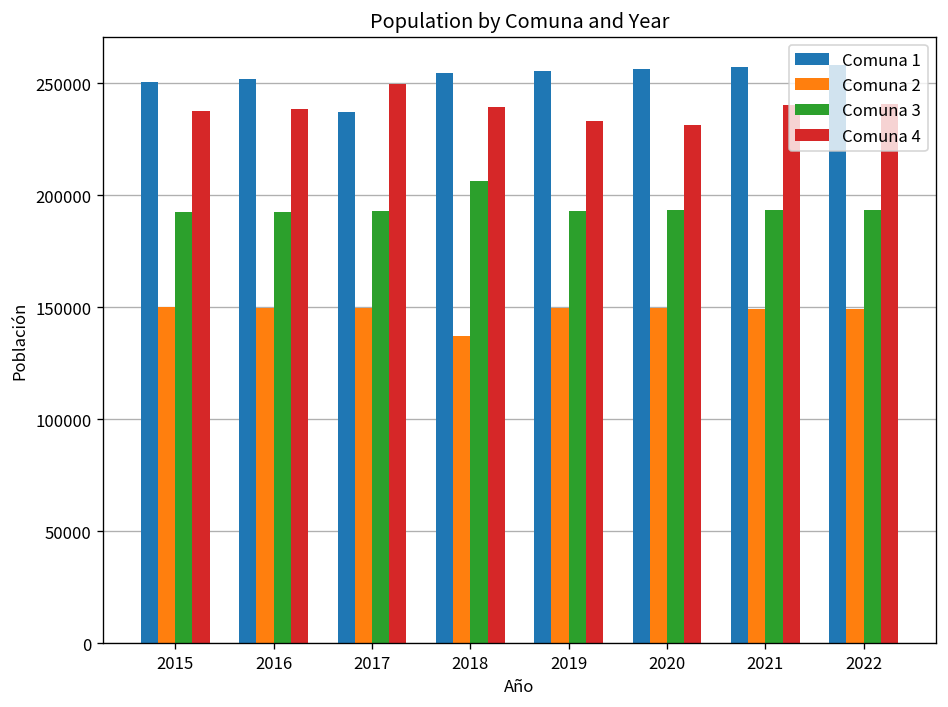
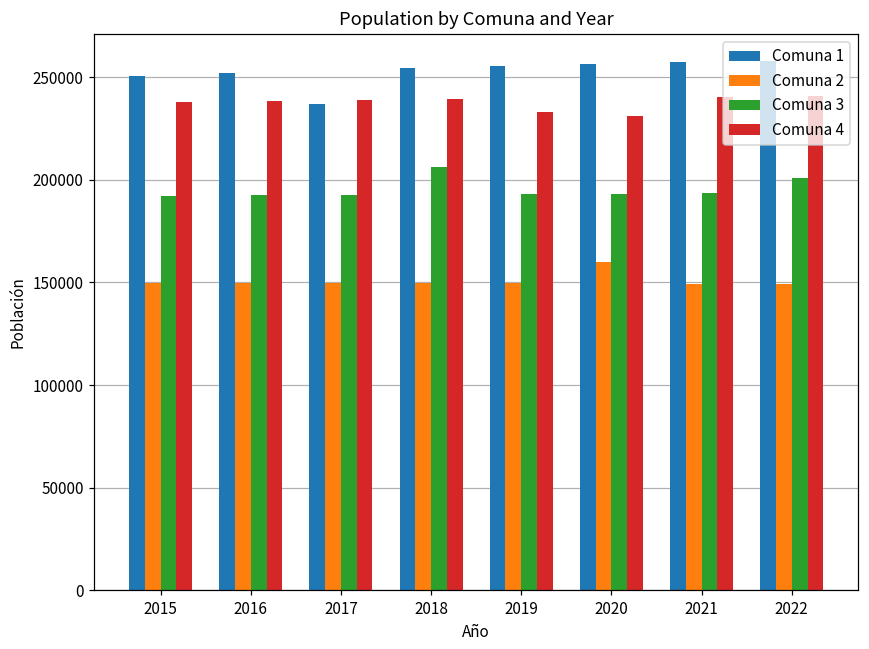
  {
    "Comuna 1": {
      "2015": 251000,
      "2016": 252000,
      "2017": 237000,
      "2018": 254000,
      "2019": 255000,
      "2020": 256000,
      "2021": 257000
    },
    "Comuna 2": {
      "2015": 150000,
      "2016": 150000,
      "2017": 150000,
-     "2018": 137000,
+     "2018": 150000,
      "2019": 150000,
-     "2020": 149000,
+     "2020": 160000,
      "2021": 149000,
      "2022": 149000
    },
    "Comuna 3": {
      "2015": 192000,
      "2016": 193000,
      "2017": 193000,
      "2018": 206000,
      "2019": 193000,
      "2020": 193000,
      "2021": 193000,
-     "2022": 194000
+     "2022": 201000
    },
    "Comuna 4": {
      "2015": 238000,
      "2016": 238000,
-     "2017": 250000,
+     "2017": 239000,
      "2018": 239000,
      "2019": 233000,
      "2020": 231000
    }
  }
